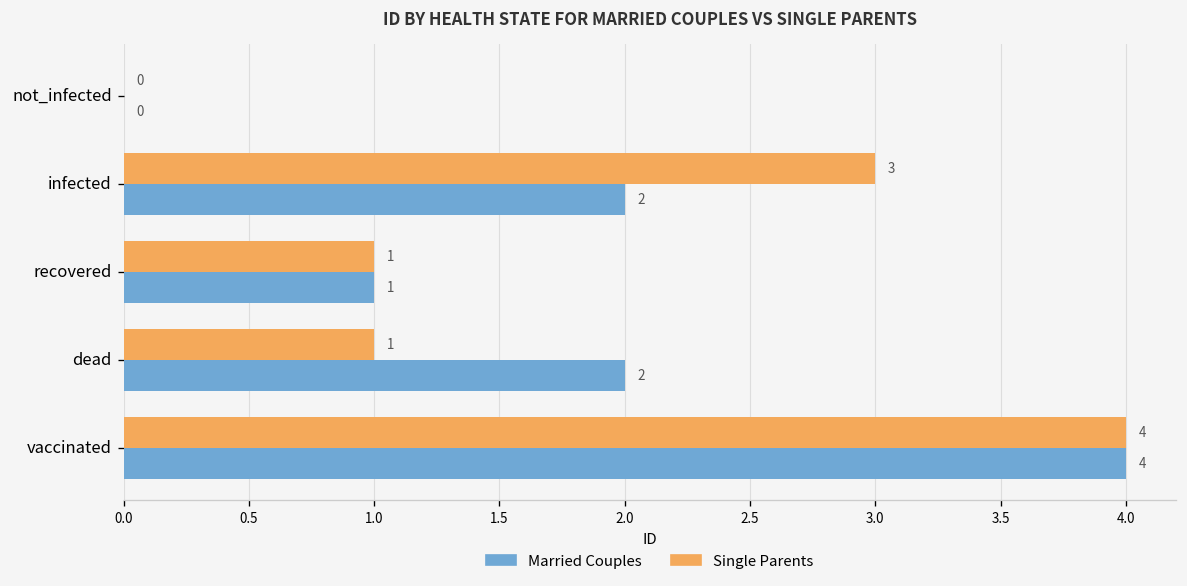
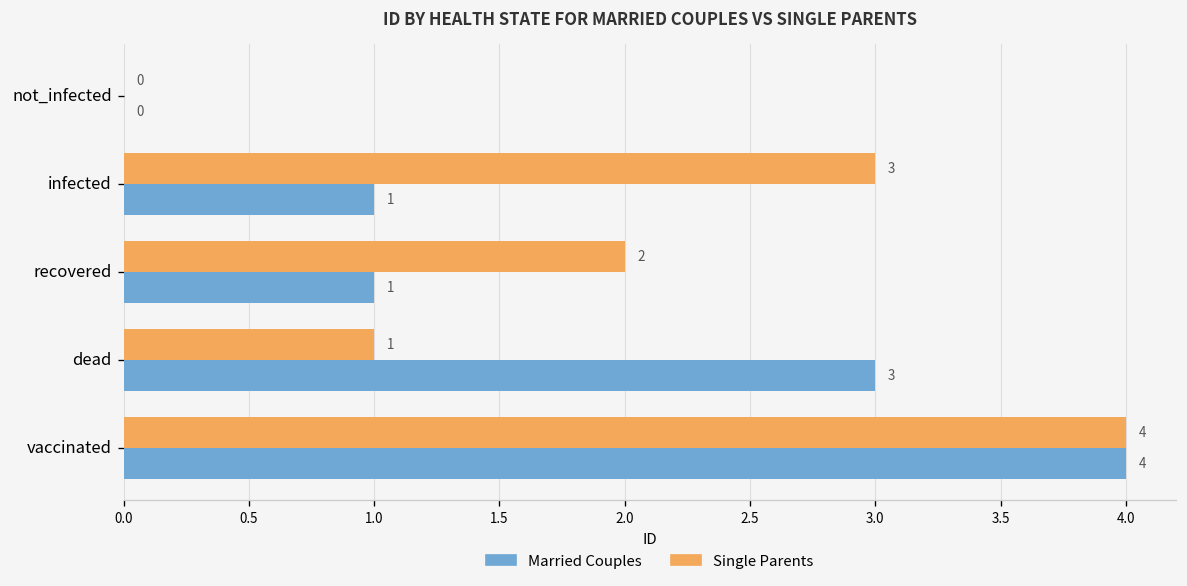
  {
    "Married Couples": {
      "not_infected": 0,
-     "infected": 2,
+     "infected": 1,
      "recovered": 1,
-     "dead": 2,
+     "dead": 3,
      "vaccinated": 4
    },
    "Single Parents": {
      "not_infected": 0,
      "infected": 3,
-     "recovered": 1,
+     "recovered": 2,
      "dead": 1,
      "vaccinated": 4
    }
  }
